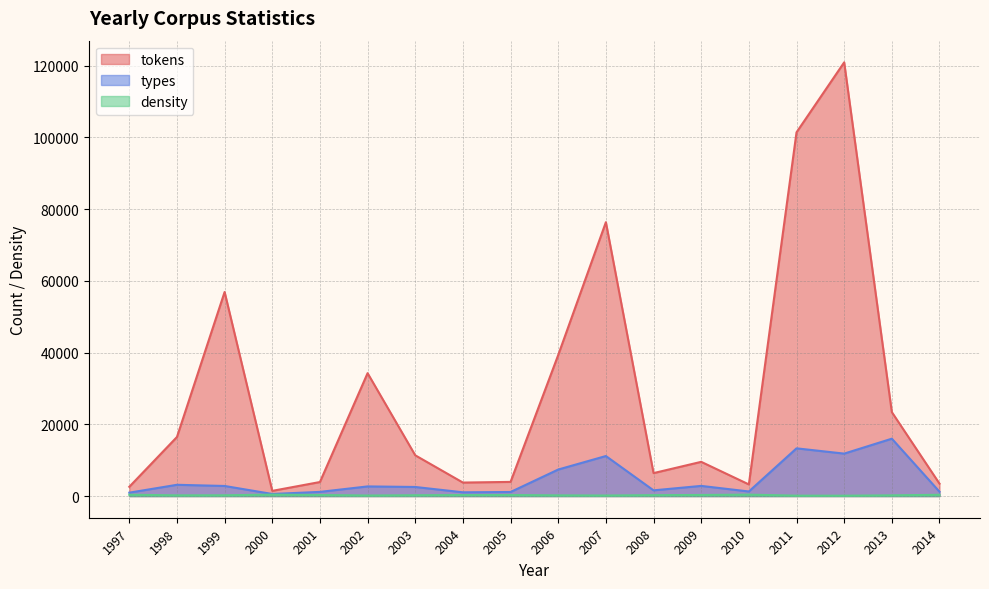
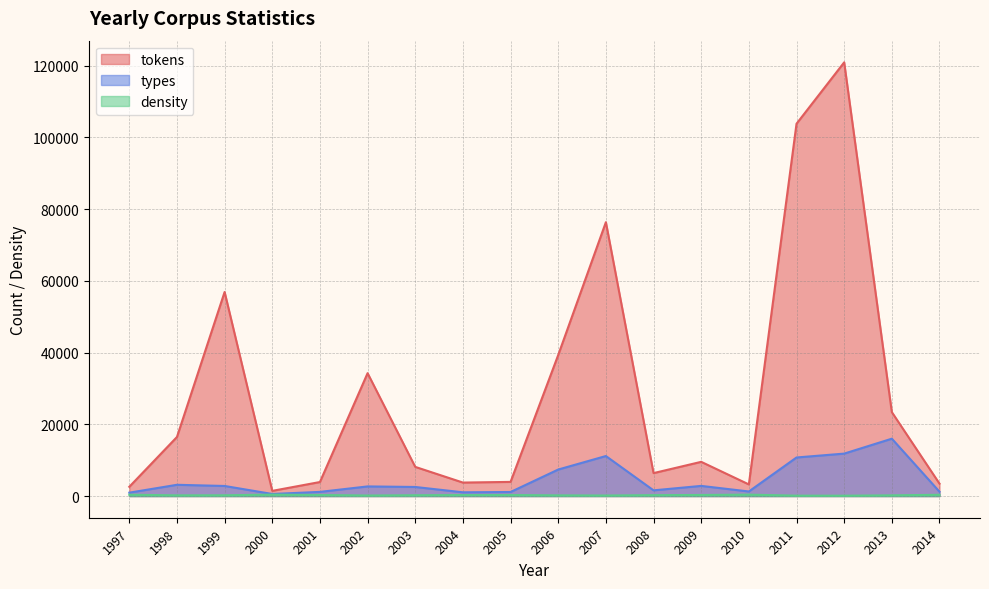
  {
    "tokens": {
      "1997": 3000,
      "1998": 16000,
      "1999": 57000,
      "2000": 1000,
      "2001": 4000,
      "2002": 34000,
-     "2003": 11000,
+     "2003": 8000,
      "2004": 4000,
      "2005": 4000,
      "2006": 39000,
      "2007": 76000,
      "2008": 6000,
      "2009": 10000,
      "2010": 3000,
-     "2011": 101000,
+     "2011": 104000,
      "2012": 121000,
      "2013": 23000,
      "2014": 3000
    },
    "types": {
      "1998": 3000,
      "1999": 3000,
      "2001": 1000,
      "2002": 3000,
      "2003": 3000,
      "2004": 1000,
      "2005": 1000,
      "2006": 7000,
      "2007": 11000,
      "2008": 2000,
      "2009": 3000,
      "2010": 1000,
-     "2011": 13000,
+     "2011": 11000,
      "2012": 12000,
      "2013": 16000,
      "2014": 1000
    },
    "density": {
      "1998": 0,
      "1999": 0,
      "2001": 0,
      "2002": 0,
      "2003": 0,
      "2004": 0,
      "2005": 0,
      "2006": 0,
      "2007": 0,
      "2008": 0,
      "2009": 0,
      "2010": 0,
      "2011": 0,
      "2012": 0,
      "2013": 0,
      "2014": 0
    }
  }
